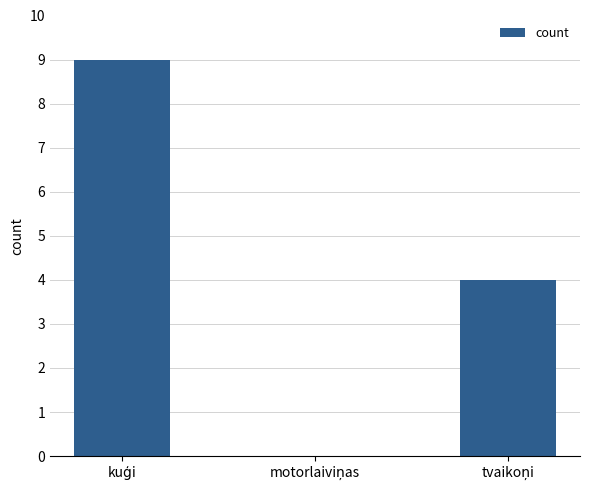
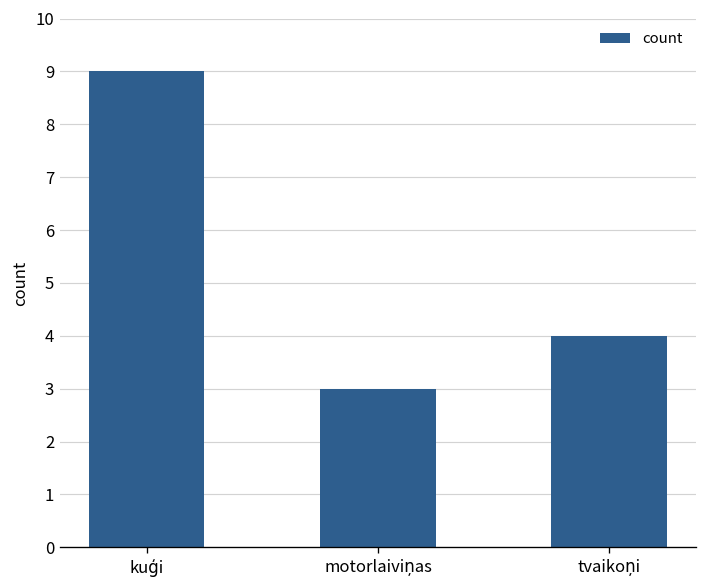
  {
    "kuģi": 9,
-   "motorlaiviņas": 0,
+   "motorlaiviņas": 3,
    "tvaikoņi": 4
  }
